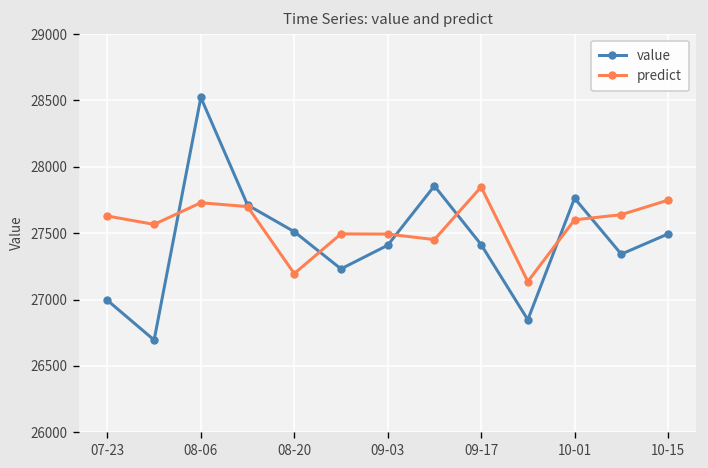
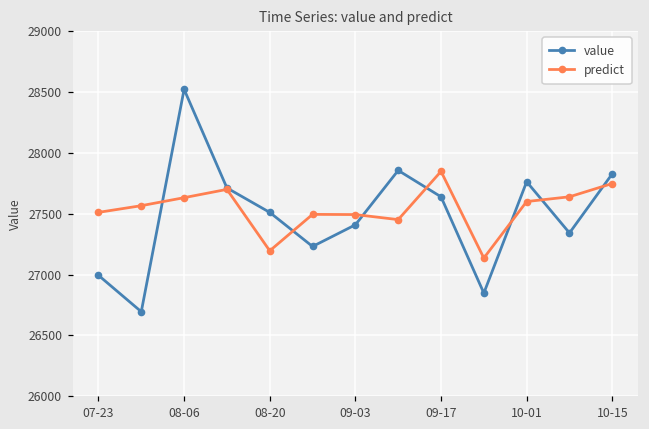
  {
    "value": {
      "07-23": 26990,
      "08-06": 28520,
      "08-20": 27510,
      "09-03": 27410,
-     "09-17": 27410,
+     "09-17": 27640,
      "10-01": 27760,
-     "10-15": 27490
+     "10-15": 27830
    },
    "predict": {
-     "07-23": 27630,
-     "08-06": 27730,
+     "07-23": 27510,
+     "08-06": 27630,
      "08-20": 27200,
      "09-03": 27490,
      "09-17": 27850,
      "10-01": 27600,
      "10-15": 27750
    }
  }
